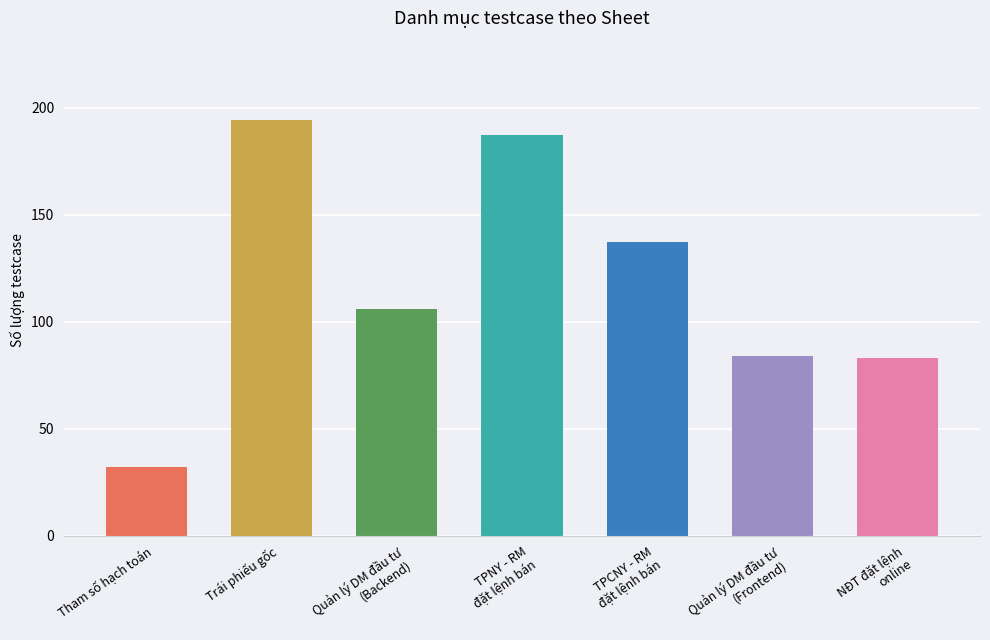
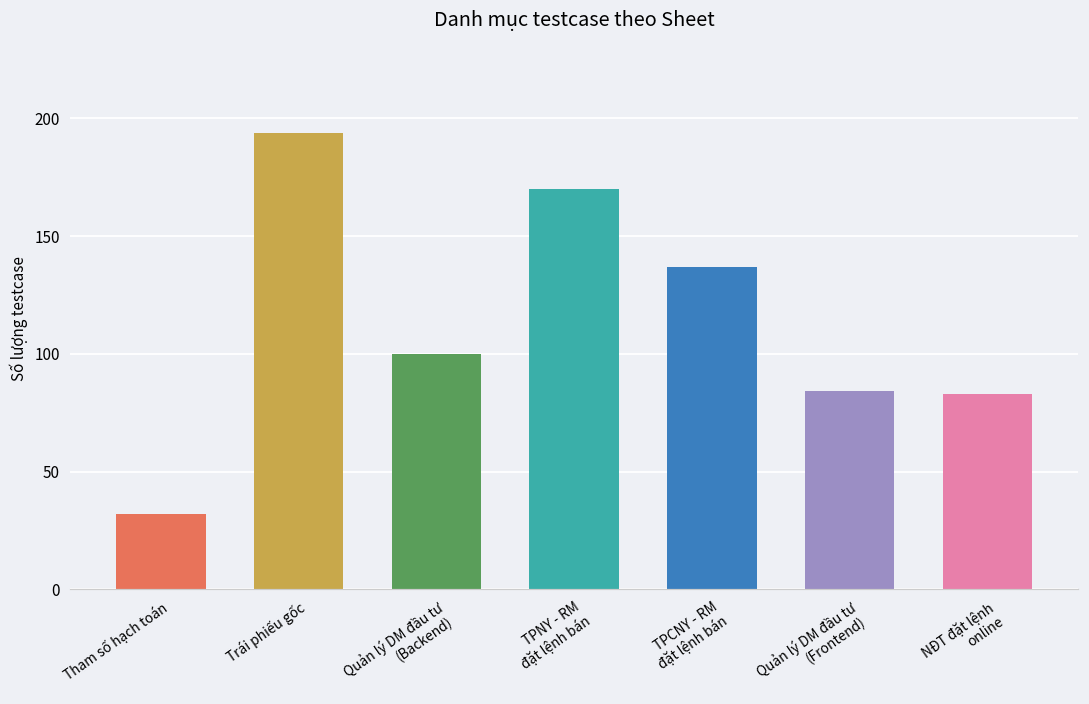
  {
    "Tham số hạch toán": 32,
    "Trái phiếu gốc": 194,
-   "Quản lý DM đầu tư (Backend)": 106,
-   "TPNY - RM đặt lệnh bán": 187,
+   "Quản lý DM đầu tư (Backend)": 100,
+   "TPNY - RM đặt lệnh bán": 170,
    "TPCNY - RM đặt lệnh bán": 137,
    "Quản lý DM đầu tư (Frontend)": 84,
    "NĐT đặt lệnh online": 83
  }
